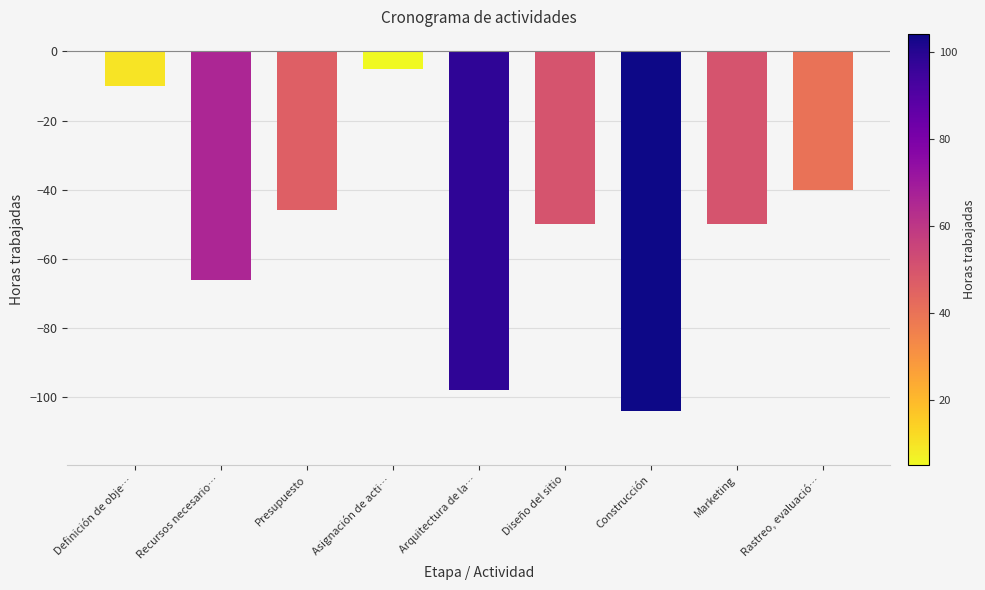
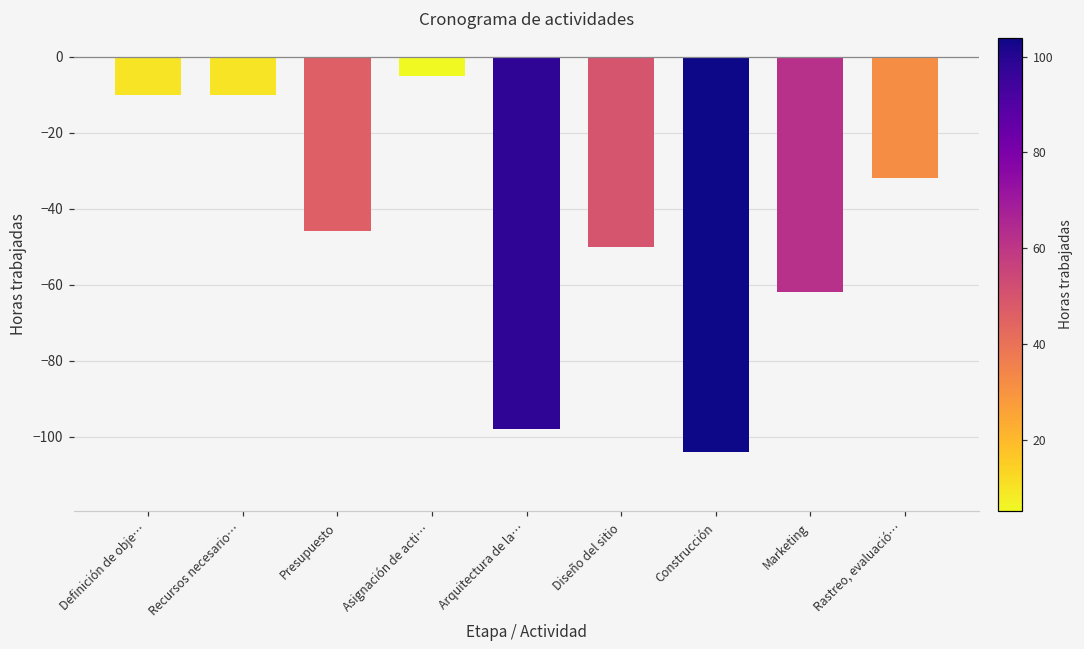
  {
    "Definición de obje…": -10,
-   "Recursos necesario…": -66,
+   "Recursos necesario…": -10,
    "Presupuesto": -46,
    "Asignación de acti…": -5,
    "Arquitectura de la…": -98,
    "Diseño del sitio": -50,
    "Construcción": -104,
-   "Marketing": -50,
-   "Rastreo, evaluació…": -40
+   "Marketing": -62,
+   "Rastreo, evaluació…": -32
  }
